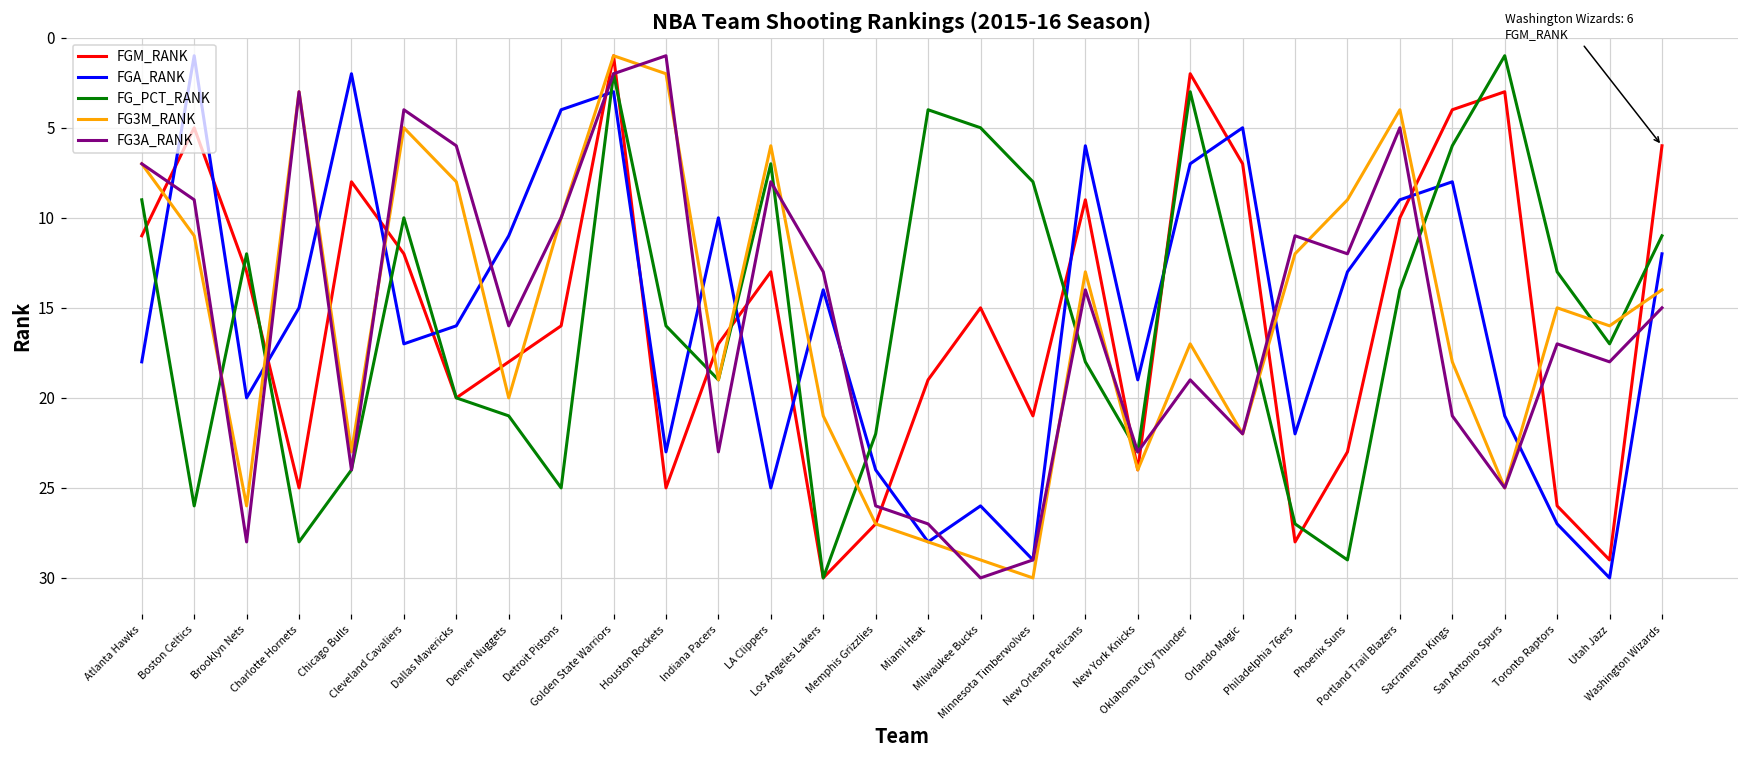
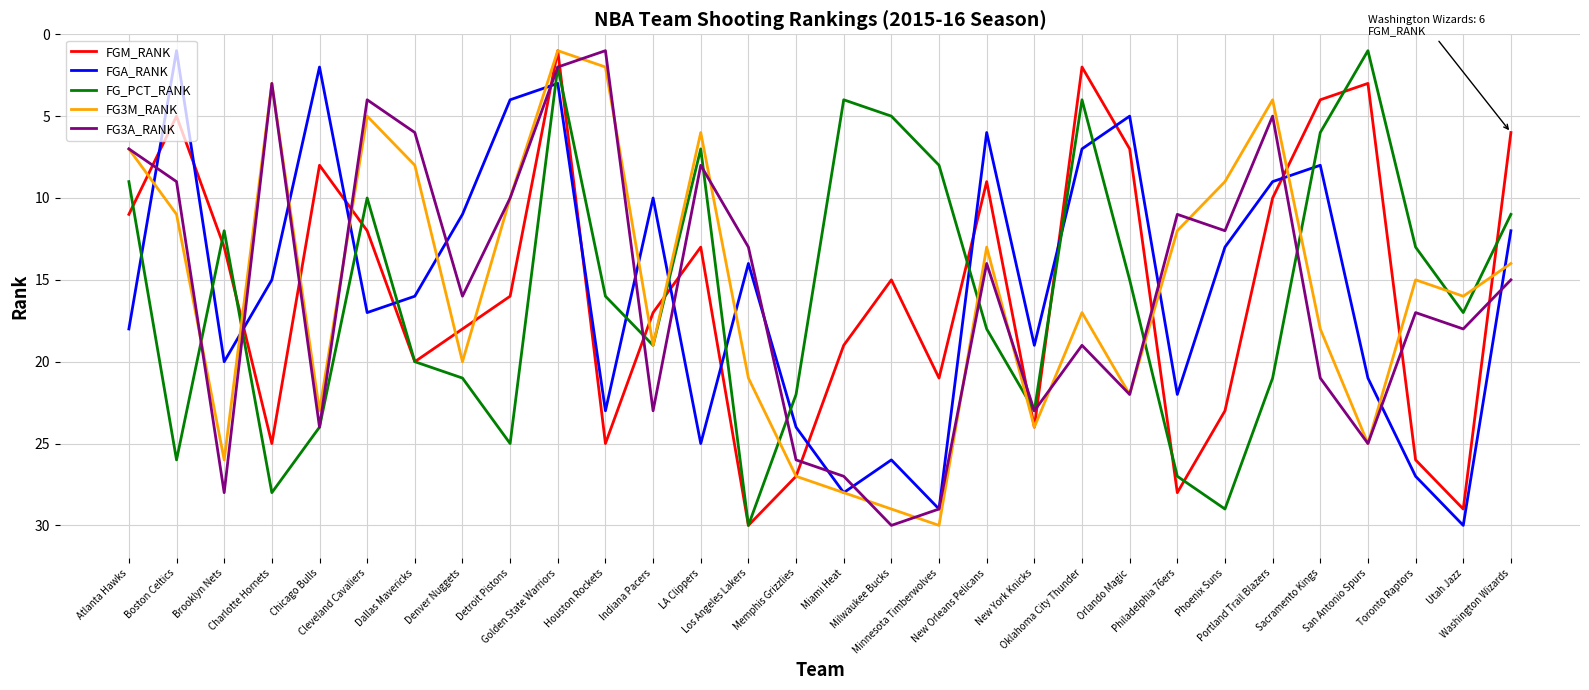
  {
    "FGM_RANK": {
      "Atlanta Hawks": 11,
      "Brooklyn Nets": 13,
      "Charlotte Hornets": 25,
      "Chicago Bulls": 8,
      "Cleveland Cavaliers": 12,
      "Denver Nuggets": 18,
      "Detroit Pistons": 16,
      "Houston Rockets": 25,
      "Indiana Pacers": 17,
      "LA Clippers": 13,
      "Miami Heat": 19,
      "Milwaukee Bucks": 15,
      "Minnesota Timberwolves": 21,
      "New Orleans Pelicans": 9,
      "Oklahoma City Thunder": 2,
      "Orlando Magic": 7,
      "Philadelphia 76ers": 28,
      "Phoenix Suns": 23,
      "Portland Trail Blazers": 10,
      "Sacramento Kings": 4,
      "Toronto Raptors": 26,
      "Utah Jazz": 29,
      "Washington Wizards": 6
    },
    "FGA_RANK": {
      "Atlanta Hawks": 18,
      "Brooklyn Nets": 20,
      "Charlotte Hornets": 15,
      "Chicago Bulls": 2,
      "Cleveland Cavaliers": 17,
      "Dallas Mavericks": 16,
      "Denver Nuggets": 11,
      "Detroit Pistons": 4,
      "Golden State Warriors": 3,
      "Houston Rockets": 23,
      "Indiana Pacers": 10,
      "LA Clippers": 25,
      "Los Angeles Lakers": 14,
      "Memphis Grizzlies": 24,
      "Milwaukee Bucks": 26,
      "New Orleans Pelicans": 6,
      "New York Knicks": 19,
      "Oklahoma City Thunder": 7,
      "Orlando Magic": 5,
      "Philadelphia 76ers": 22,
      "Phoenix Suns": 13,
      "Portland Trail Blazers": 9,
      "Sacramento Kings": 8,
      "San Antonio Spurs": 21,
      "Toronto Raptors": 27,
      "Utah Jazz": 30,
      "Washington Wizards": 12
    },
    "FG_PCT_RANK": {
      "Atlanta Hawks": 9,
      "Boston Celtics": 26,
      "Brooklyn Nets": 12,
      "Charlotte Hornets": 28,
      "Cleveland Cavaliers": 10,
      "Denver Nuggets": 21,
      "Detroit Pistons": 25,
      "Houston Rockets": 16,
      "LA Clippers": 7,
      "Memphis Grizzlies": 22,
      "Miami Heat": 4,
      "Milwaukee Bucks": 5,
      "Minnesota Timberwolves": 8,
      "New Orleans Pelicans": 18,
-     "Oklahoma City Thunder": 3,
+     "Oklahoma City Thunder": 4,
      "Orlando Magic": 15,
      "Philadelphia 76ers": 27,
      "Phoenix Suns": 29,
-     "Portland Trail Blazers": 14,
+     "Portland Trail Blazers": 21,
      "Sacramento Kings": 6,
      "Toronto Raptors": 13,
      "Utah Jazz": 17,
      "Washington Wizards": 11
    },
    "FG3M_RANK": {
      "Boston Celtics": 11,
      "Brooklyn Nets": 26,
      "Chicago Bulls": 23,
      "Cleveland Cavaliers": 5,
      "Dallas Mavericks": 8,
      "Denver Nuggets": 20,
      "Houston Rockets": 2,
      "LA Clippers": 6,
      "Los Angeles Lakers": 21,
      "Milwaukee Bucks": 29,
      "Minnesota Timberwolves": 30,
      "New Orleans Pelicans": 13,
      "Oklahoma City Thunder": 17,
      "Philadelphia 76ers": 12,
      "Phoenix Suns": 9,
      "Portland Trail Blazers": 4,
      "Sacramento Kings": 18,
      "Toronto Raptors": 15,
      "Utah Jazz": 16,
      "Washington Wizards": 14
    },
    "FG3A_RANK": {
      "Boston Celtics": 9,
      "Brooklyn Nets": 28,
      "Cleveland Cavaliers": 4,
      "Dallas Mavericks": 6,
      "Denver Nuggets": 16,
      "Houston Rockets": 1,
      "Indiana Pacers": 23,
      "LA Clippers": 8,
      "Los Angeles Lakers": 13,
      "Memphis Grizzlies": 26,
      "Miami Heat": 27,
      "Milwaukee Bucks": 30,
      "New Orleans Pelicans": 14,
      "Oklahoma City Thunder": 19,
      "Philadelphia 76ers": 11,
      "Phoenix Suns": 12,
      "Portland Trail Blazers": 5,
      "Sacramento Kings": 21,
      "Toronto Raptors": 17,
      "Utah Jazz": 18,
      "Washington Wizards": 15
    }
  }
